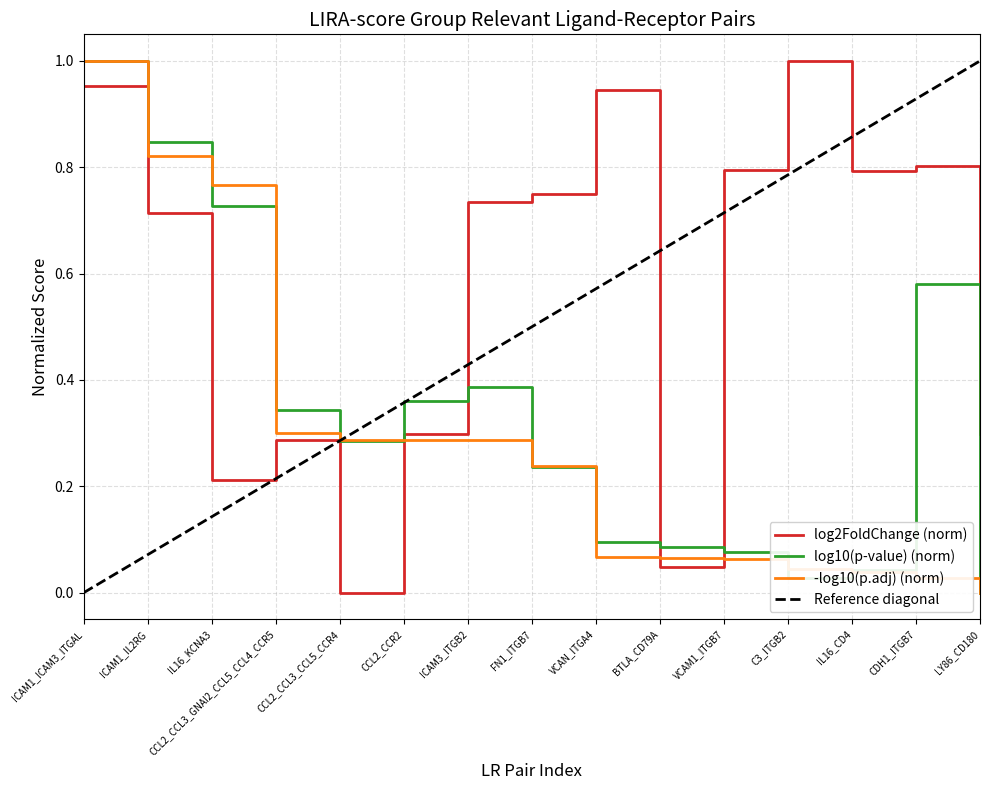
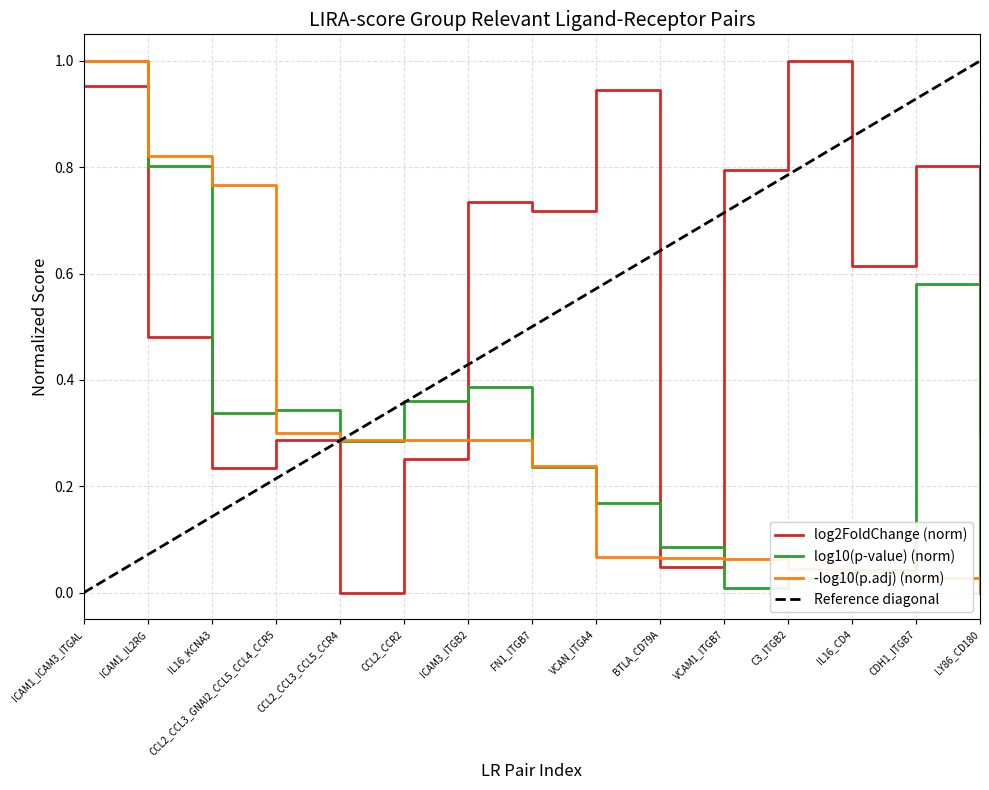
  {
    "log2FoldChange (norm)": {
      "ICAM1_ICAM3_ITGAL": 0.95,
-     "ICAM1_IL2RG": 0.71,
-     "IL16_KCNA3": 0.21,
+     "ICAM1_IL2RG": 0.48,
+     "IL16_KCNA3": 0.23,
      "CCL2_CCL3_GNAI2_CCL5_CCL4_CCR5": 0.29,
      "CCL2_CCL3_CCL5_CCR4": 0.00,
-     "CCL2_CCR2": 0.30,
+     "CCL2_CCR2": 0.25,
      "ICAM3_ITGB2": 0.73,
-     "FN1_ITGB7": 0.75,
+     "FN1_ITGB7": 0.72,
      "VCAN_ITGA4": 0.94,
      "BTLA_CD79A": 0.05,
      "VCAM1_ITGB7": 0.80,
      "C3_ITGB2": 1.00,
-     "IL16_CD4": 0.79,
+     "IL16_CD4": 0.61,
      "CDH1_ITGB7": 0.80,
      "LY86_CD180": 0.30
    },
    "log10(p-value) (norm)": {
-     "ICAM1_IL2RG": 0.85,
-     "IL16_KCNA3": 0.73,
+     "ICAM1_IL2RG": 0.80,
+     "IL16_KCNA3": 0.34,
      "CCL2_CCL3_GNAI2_CCL5_CCL4_CCR5": 0.34,
      "CCL2_CCR2": 0.36,
      "ICAM3_ITGB2": 0.39,
-     "VCAN_ITGA4": 0.09,
+     "VCAN_ITGA4": 0.17,
      "BTLA_CD79A": 0.08,
-     "VCAM1_ITGB7": 0.08,
+     "VCAM1_ITGB7": 0.01,
      "CDH1_ITGB7": 0.58
    },
    "-log10(p.adj) (norm)": {
      "ICAM1_IL2RG": 0.82,
      "IL16_KCNA3": 0.77,
      "CCL2_CCL3_GNAI2_CCL5_CCL4_CCR5": 0.30,
      "CCL2_CCR2": 0.29,
      "ICAM3_ITGB2": 0.29,
      "VCAN_ITGA4": 0.07,
      "BTLA_CD79A": 0.07,
      "VCAM1_ITGB7": 0.06
    },
    "Reference diagonal": {
      "ICAM1_ICAM3_ITGAL": 0.00,
      "LY86_CD180": 1.00
    }
  }
